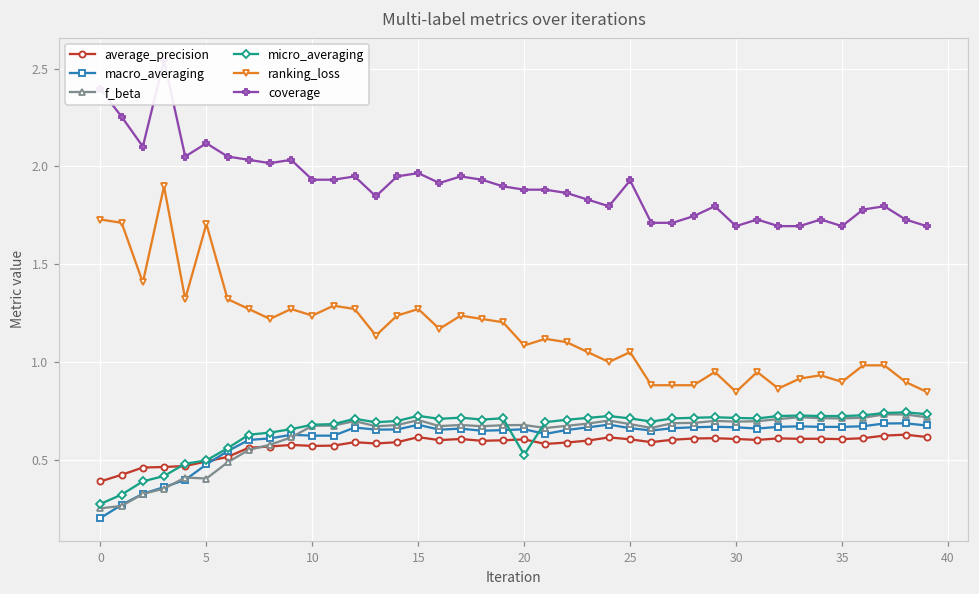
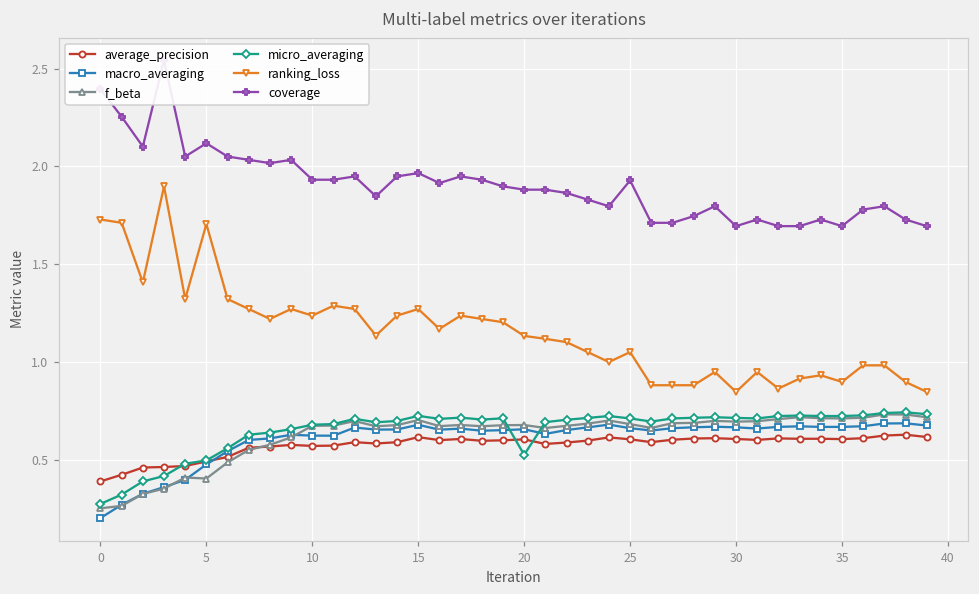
  {
    "average_precision": {
      "0": 0.39,
      "10": 0.57,
      "15": 0.62,
      "20": 0.60,
      "25": 0.60,
      "30": 0.61,
      "35": 0.61
    },
    "macro_averaging": {
      "0": 0.20,
      "5": 0.48,
      "10": 0.62,
      "15": 0.68,
      "20": 0.66,
      "25": 0.66,
      "30": 0.67,
      "35": 0.67
    },
    "f_beta": {
      "0": 0.25,
      "5": 0.40,
      "15": 0.70,
      "20": 0.68,
      "25": 0.68,
      "30": 0.70
    },
    "micro_averaging": {
      "0": 0.27,
      "15": 0.72,
      "20": 0.53,
      "25": 0.71,
      "30": 0.71
    },
    "ranking_loss": {
      "0": 1.73,
      "5": 1.71,
      "10": 1.24,
      "15": 1.27,
-     "20": 1.08,
+     "20": 1.13,
      "25": 1.05,
      "30": 0.85,
      "35": 0.90
    },
    "coverage": {
      "5": 2.12,
      "10": 1.93,
      "15": 1.97,
      "20": 1.88,
      "25": 1.93,
      "30": 1.69,
      "35": 1.69
    }
  }
